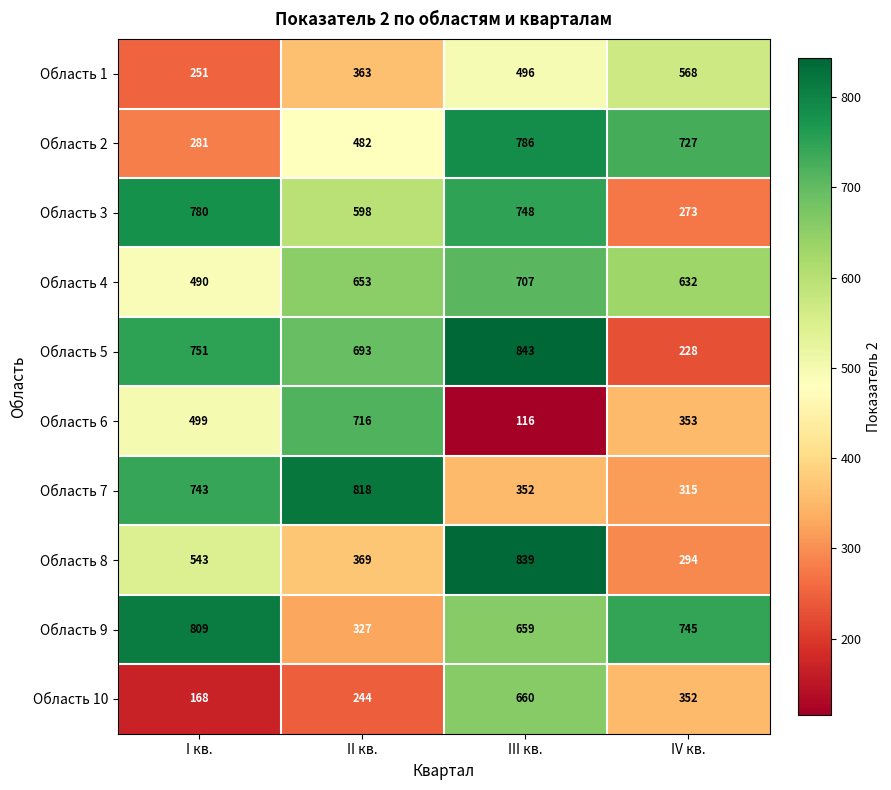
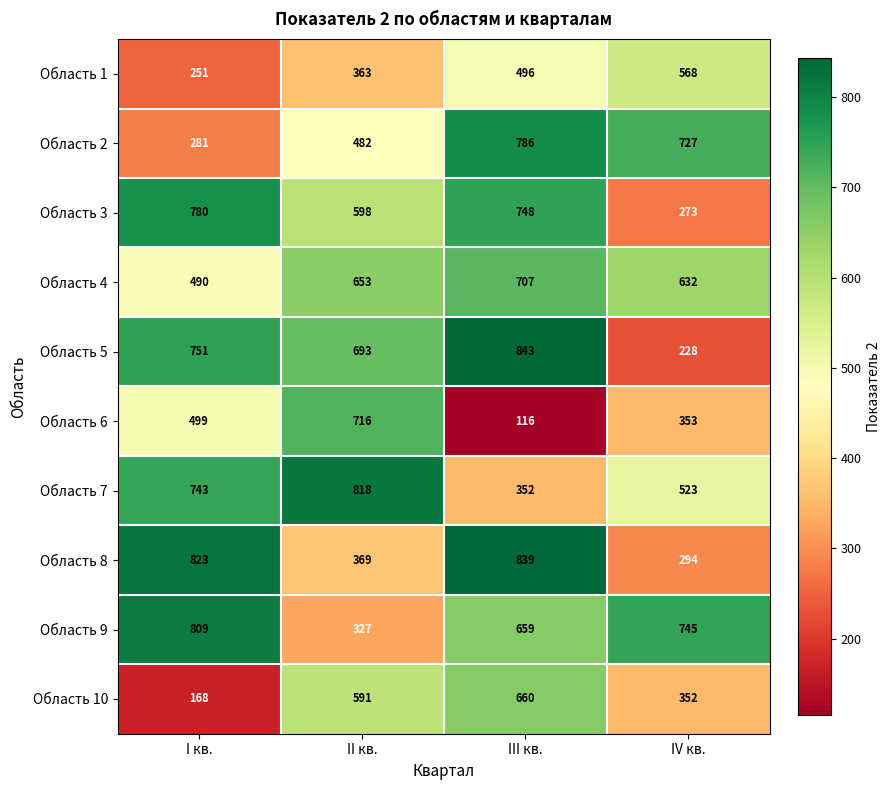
  {
    "Область 1": {
      "I кв.": 251,
      "II кв.": 363,
      "III кв.": 496,
      "IV кв.": 568
    },
    "Область 2": {
      "I кв.": 281,
      "II кв.": 482,
      "III кв.": 786,
      "IV кв.": 727
    },
    "Область 3": {
      "I кв.": 780,
      "II кв.": 598,
      "III кв.": 748,
      "IV кв.": 273
    },
    "Область 4": {
      "I кв.": 490,
      "II кв.": 653,
      "III кв.": 707,
      "IV кв.": 632
    },
    "Область 5": {
      "I кв.": 751,
      "II кв.": 693,
      "III кв.": 843,
      "IV кв.": 228
    },
    "Область 6": {
      "I кв.": 499,
      "II кв.": 716,
      "III кв.": 116,
      "IV кв.": 353
    },
    "Область 7": {
      "I кв.": 743,
      "II кв.": 818,
      "III кв.": 352,
-     "IV кв.": 315
+     "IV кв.": 523
    },
    "Область 8": {
-     "I кв.": 543,
+     "I кв.": 823,
      "II кв.": 369,
      "III кв.": 839,
      "IV кв.": 294
    },
    "Область 9": {
      "I кв.": 809,
      "II кв.": 327,
      "III кв.": 659,
      "IV кв.": 745
    },
    "Область 10": {
      "I кв.": 168,
-     "II кв.": 244,
+     "II кв.": 591,
      "III кв.": 660,
      "IV кв.": 352
    }
  }
